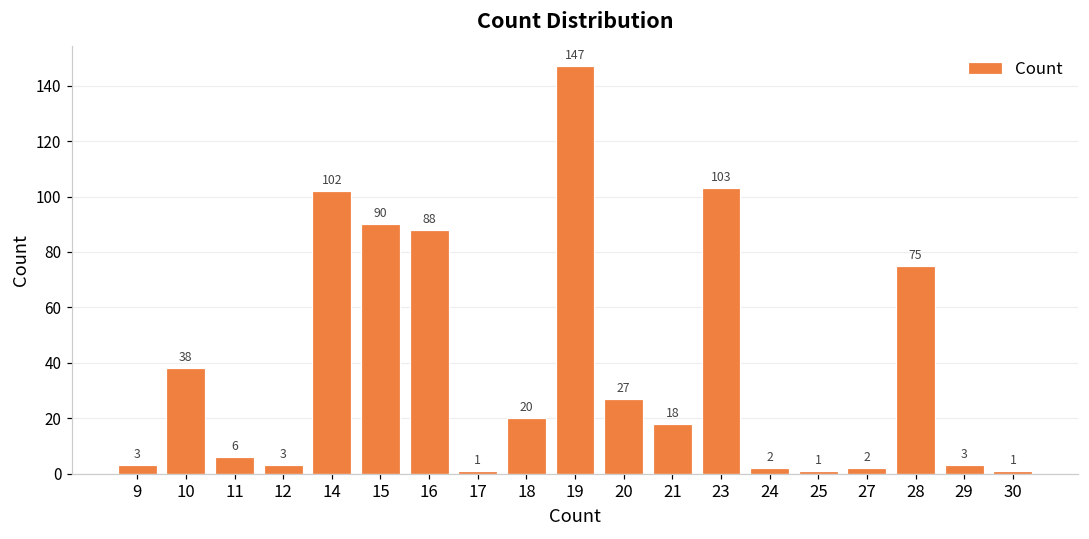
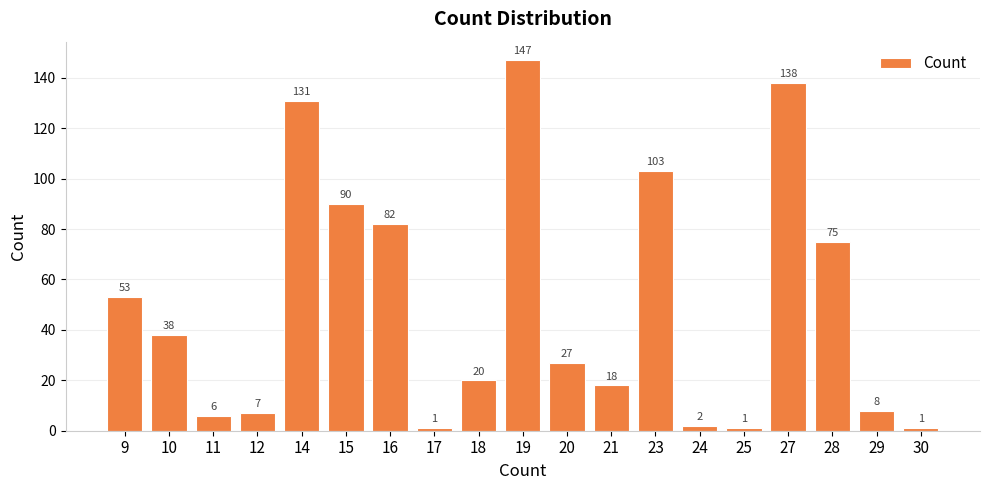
  {
-   "9": 3,
+   "9": 53,
    "10": 38,
    "11": 6,
-   "12": 3,
-   "14": 102,
+   "12": 7,
+   "14": 131,
    "15": 90,
-   "16": 88,
+   "16": 82,
    "17": 1,
    "18": 20,
    "19": 147,
    "20": 27,
    "21": 18,
    "23": 103,
    "24": 2,
    "25": 1,
-   "27": 2,
+   "27": 138,
    "28": 75,
-   "29": 3,
+   "29": 8,
    "30": 1
  }
